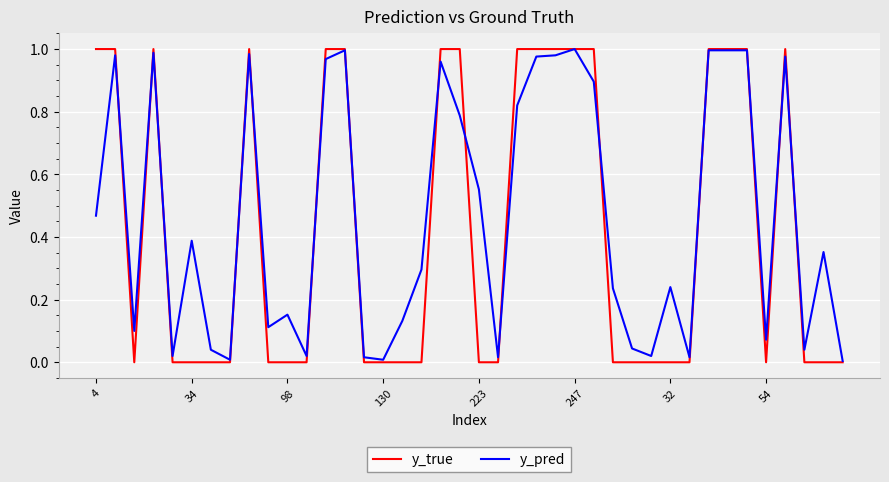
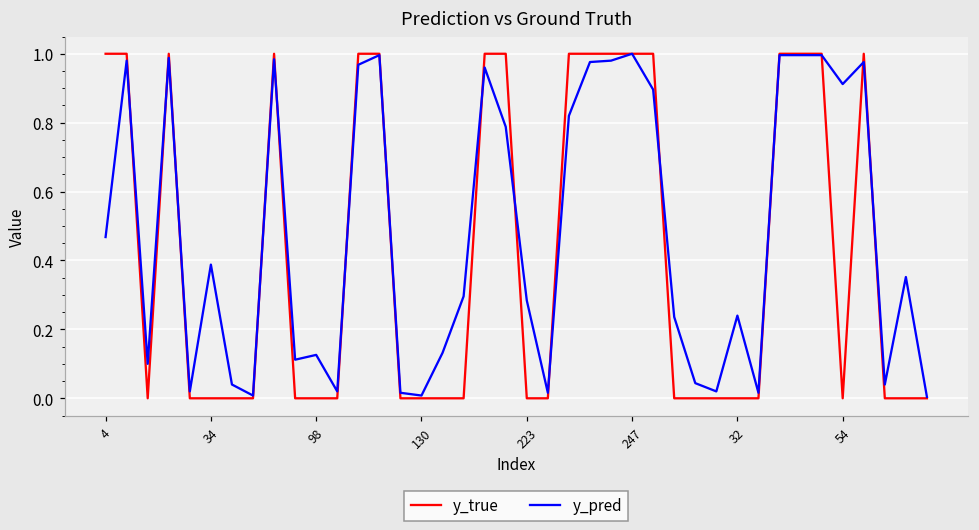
  {
    "y_true": {
      "98": 0.00,
      "223": 0.00,
      "54": 0.00
    },
    "y_pred": {
-     "98": 0.15,
-     "223": 0.55,
-     "54": 0.07
+     "98": 0.13,
+     "223": 0.28,
+     "54": 0.91
    }
  }
